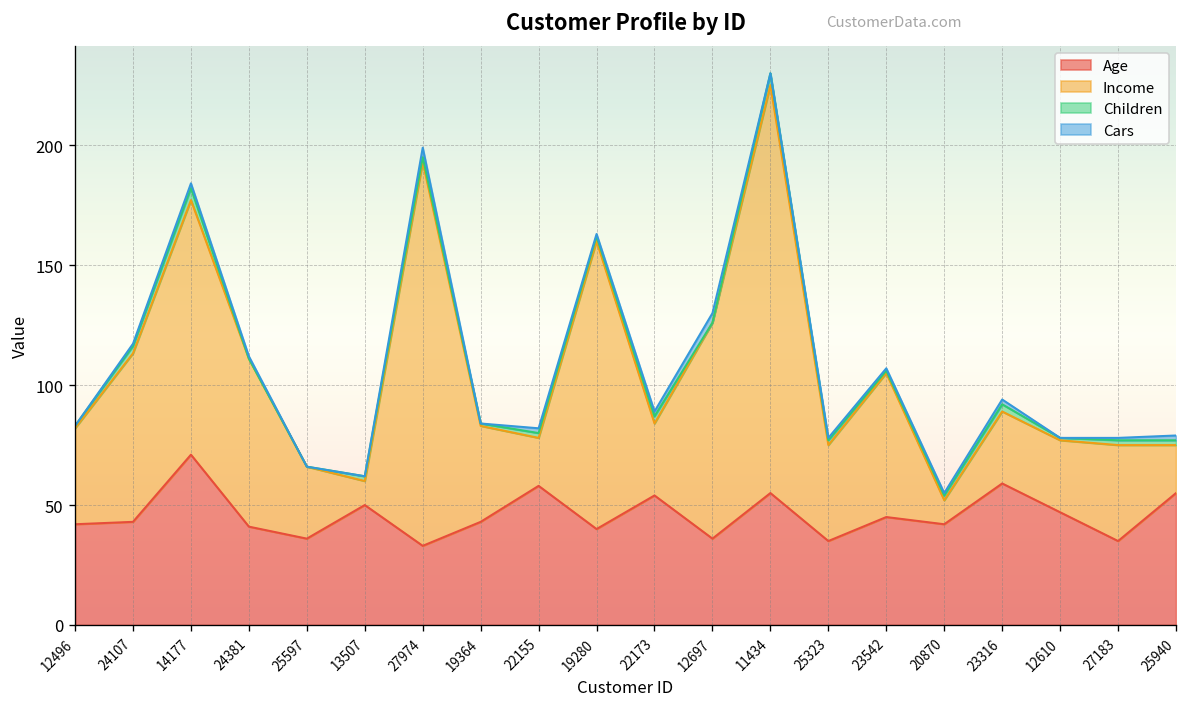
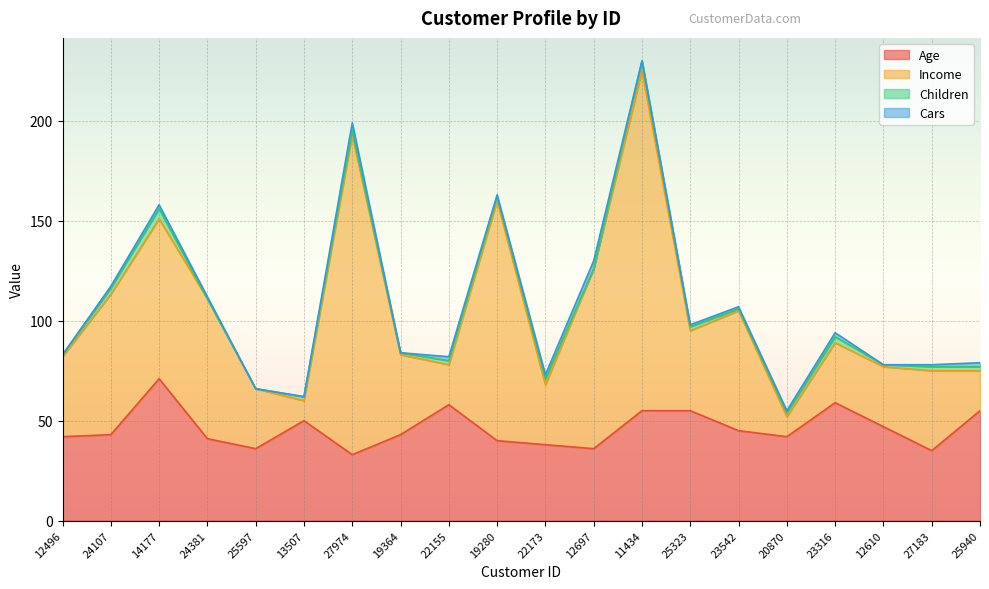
  {
    "Age": {
      "12496": 42,
      "24107": 43,
      "14177": 71,
      "24381": 41,
      "25597": 36,
      "13507": 50,
      "27974": 33,
      "19364": 43,
      "22155": 58,
      "19280": 40,
-     "22173": 54,
+     "22173": 38,
      "12697": 36,
      "11434": 55,
-     "25323": 35,
+     "25323": 55,
      "23542": 45,
      "20870": 42,
      "23316": 59,
      "12610": 47,
      "27183": 35,
      "25940": 55
    },
    "Income": {
      "24107": 70,
-     "14177": 106,
+     "14177": 80,
      "13507": 10,
      "27974": 160,
      "22155": 20,
      "19280": 120,
      "22173": 30,
      "11434": 170,
      "25323": 40,
      "20870": 10,
      "23316": 30,
      "27183": 40,
      "25940": 20
    },
    "Children": {
      "14177": 5,
      "27974": 2,
      "22155": 2,
      "22173": 3,
      "23316": 3,
      "25940": 2
    },
    "Cars": {
      "14177": 2,
      "27974": 4,
      "22155": 2,
      "22173": 2,
      "12697": 4,
      "23316": 2,
      "25940": 2
    }
  }
